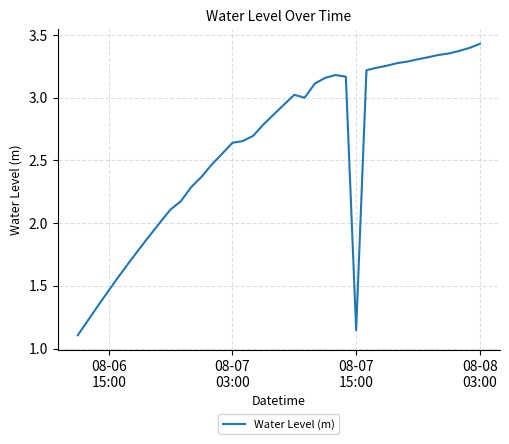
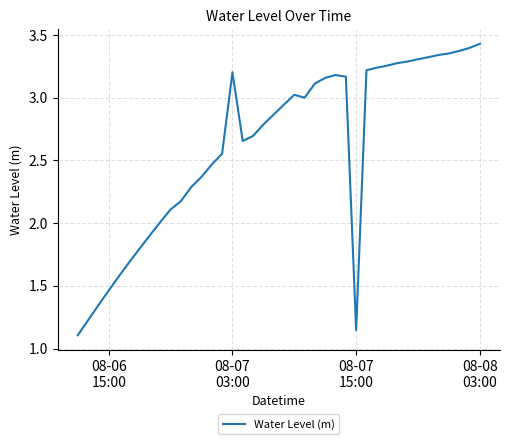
  {
    "08-06 15:00": 1.46,
-   "08-07 03:00": 2.64,
+   "08-07 03:00": 3.20,
    "08-07 15:00": 1.15,
    "08-08 03:00": 3.43
  }
